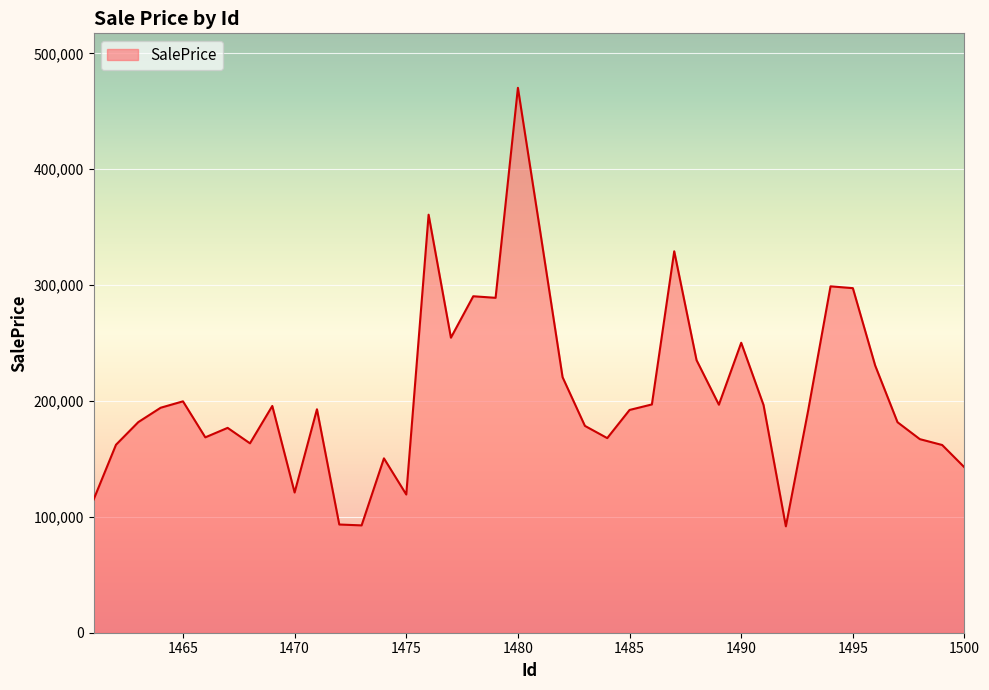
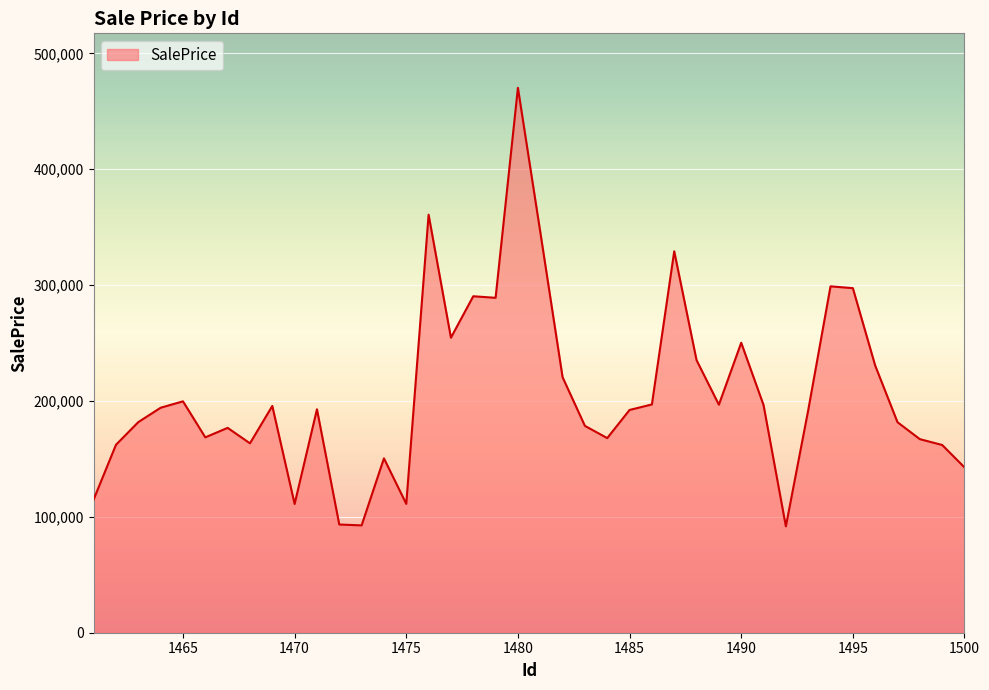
  {
    "1465": "200,000",
-   "1470": "121,000",
-   "1475": "119,000",
+   "1470": "111,000",
+   "1475": "111,000",
    "1480": "470,000",
    "1485": "192,000",
    "1490": "250,000",
    "1495": "297,000",
    "1500": "143,000"
  }
